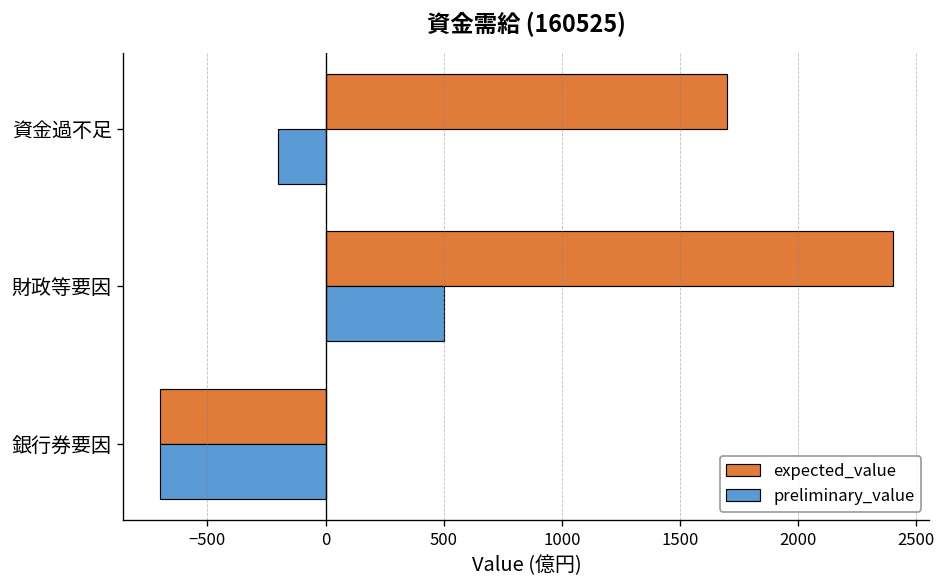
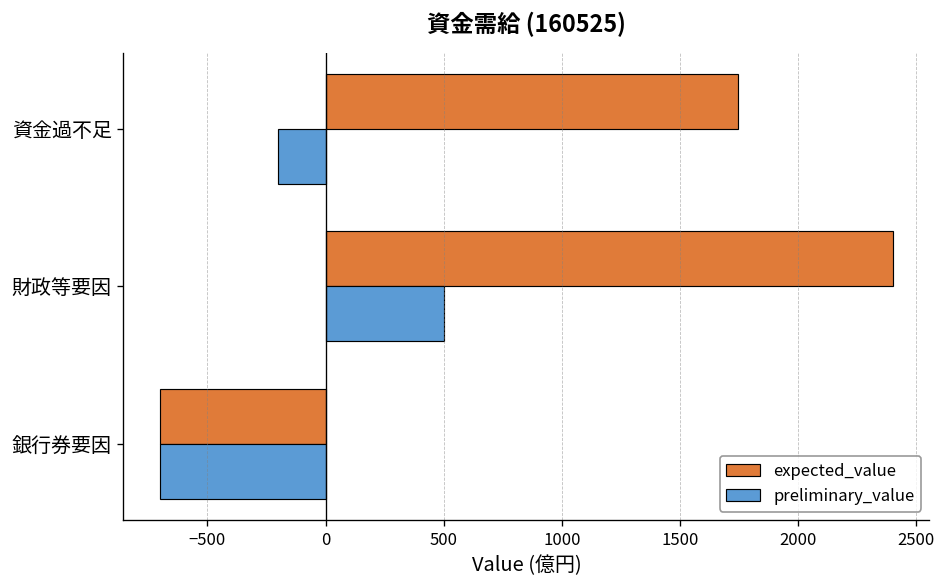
  {
    "expected_value": {
-     "資金過不足": 1700,
+     "資金過不足": 1740,
      "財政等要因": 2400,
      "銀行券要因": -700
    },
    "preliminary_value": {
      "資金過不足": -200,
      "財政等要因": 500,
      "銀行券要因": -700
    }
  }
